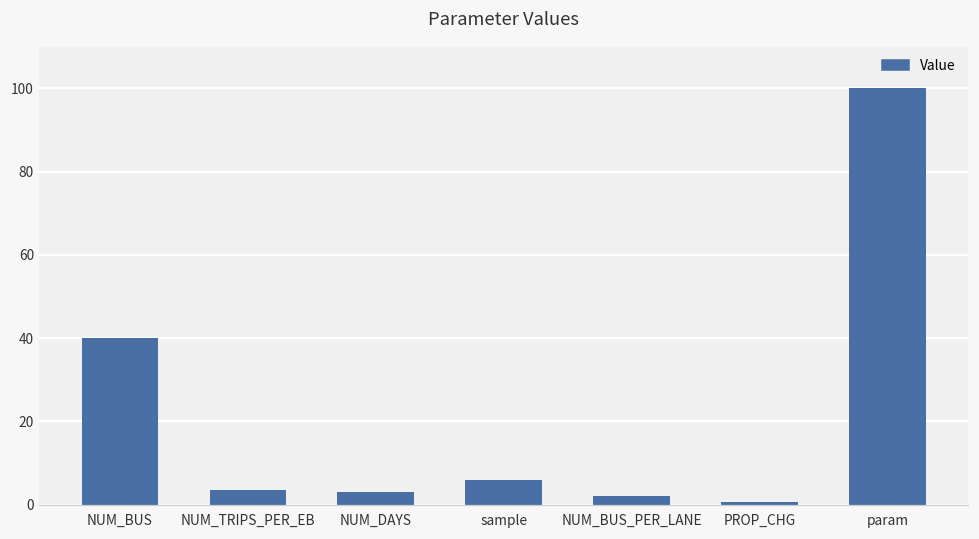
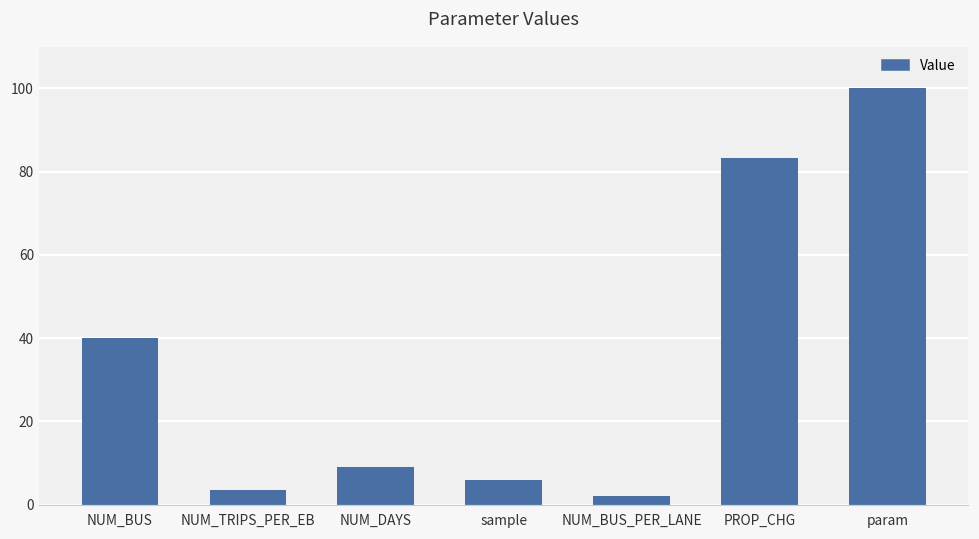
  {
    "NUM_BUS": 40,
    "NUM_TRIPS_PER_EB": 4,
-   "NUM_DAYS": 3,
+   "NUM_DAYS": 9,
    "sample": 6,
    "NUM_BUS_PER_LANE": 2,
-   "PROP_CHG": 1,
+   "PROP_CHG": 83,
    "param": 100
  }
